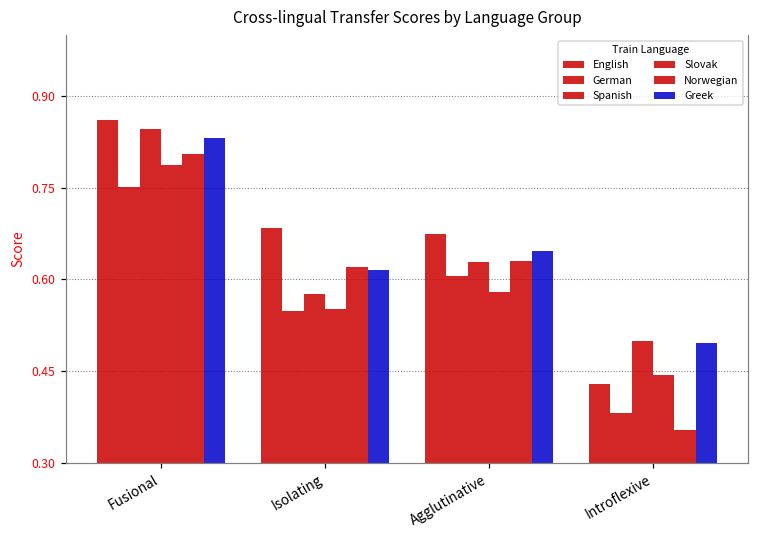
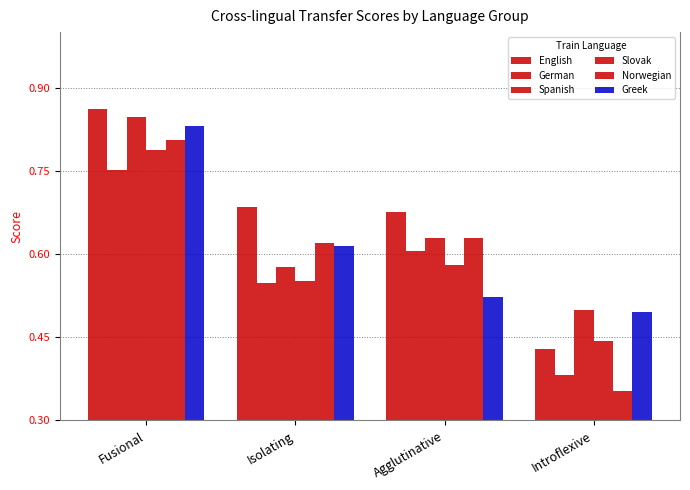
  {
    "Greek": {
      "Fusional": 0.83,
      "Isolating": 0.62,
-     "Agglutinative": 0.65,
+     "Agglutinative": 0.52,
      "Introflexive": 0.50
    }
  }
